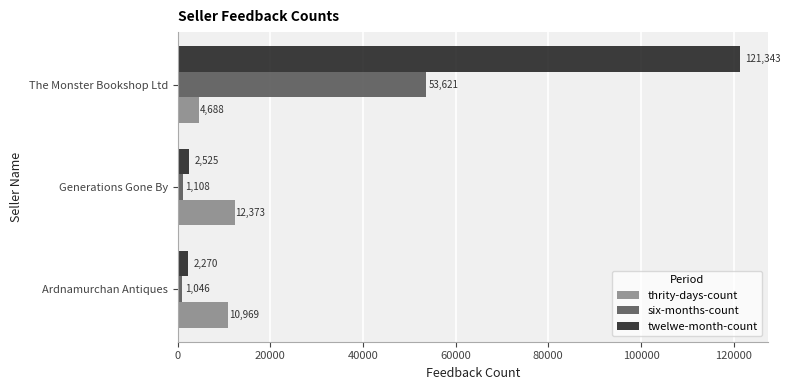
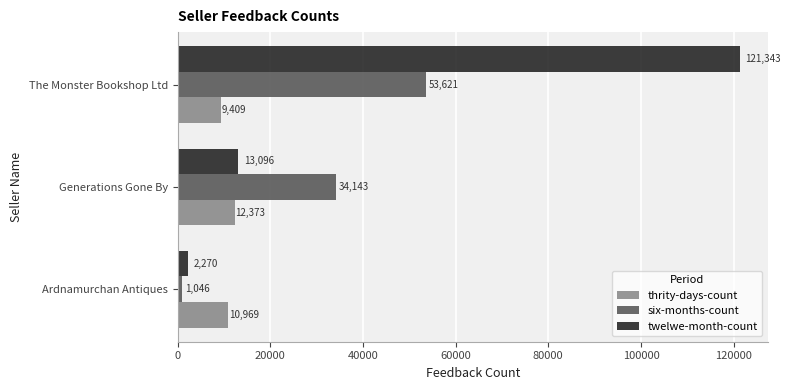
  {
    "thrity-days-count": {
-     "The Monster Bookshop Ltd": "4,688",
+     "The Monster Bookshop Ltd": "9,409",
      "Generations Gone By": "12,373",
      "Ardnamurchan Antiques": "10,969"
    },
    "six-months-count": {
      "The Monster Bookshop Ltd": "53,621",
-     "Generations Gone By": "1,108",
+     "Generations Gone By": "34,143",
      "Ardnamurchan Antiques": "1,046"
    },
    "twelwe-month-count": {
      "The Monster Bookshop Ltd": "121,343",
-     "Generations Gone By": "2,525",
+     "Generations Gone By": "13,096",
      "Ardnamurchan Antiques": "2,270"
    }
  }
